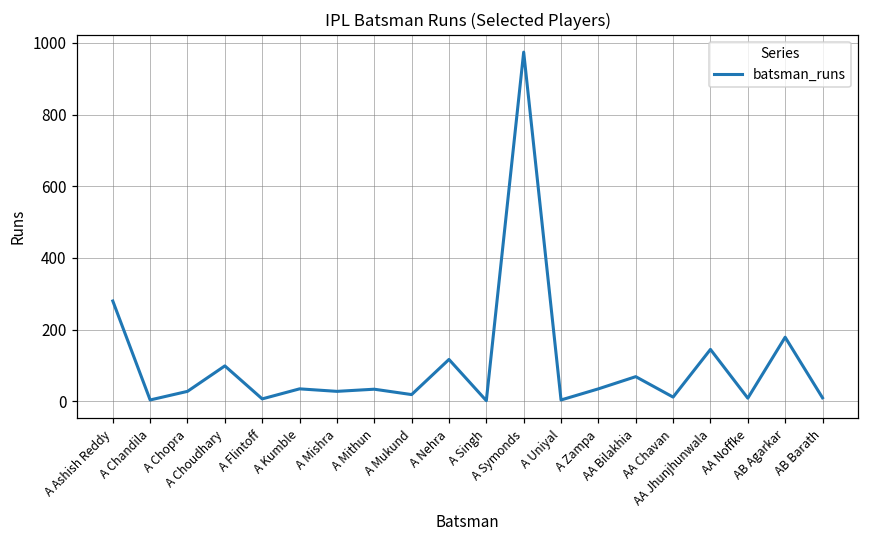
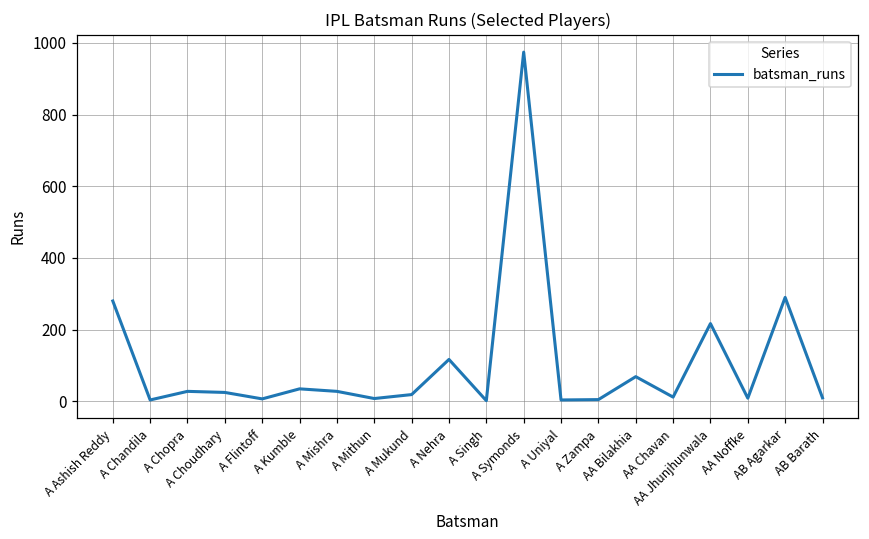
  {
    "A Ashish Reddy": 280,
    "A Chandila": 0,
    "A Chopra": 30,
-   "A Choudhary": 100,
+   "A Choudhary": 30,
    "A Flintoff": 10,
    "A Kumble": 40,
    "A Mishra": 30,
-   "A Mithun": 30,
+   "A Mithun": 10,
    "A Mukund": 20,
    "A Nehra": 120,
    "A Singh": 0,
    "A Symonds": 970,
    "A Uniyal": 0,
-   "A Zampa": 40,
+   "A Zampa": 10,
    "AA Bilakhia": 70,
    "AA Chavan": 10,
-   "AA Jhunjhunwala": 150,
+   "AA Jhunjhunwala": 220,
    "AA Noffke": 10,
-   "AB Agarkar": 180,
+   "AB Agarkar": 290,
    "AB Barath": 10
  }
